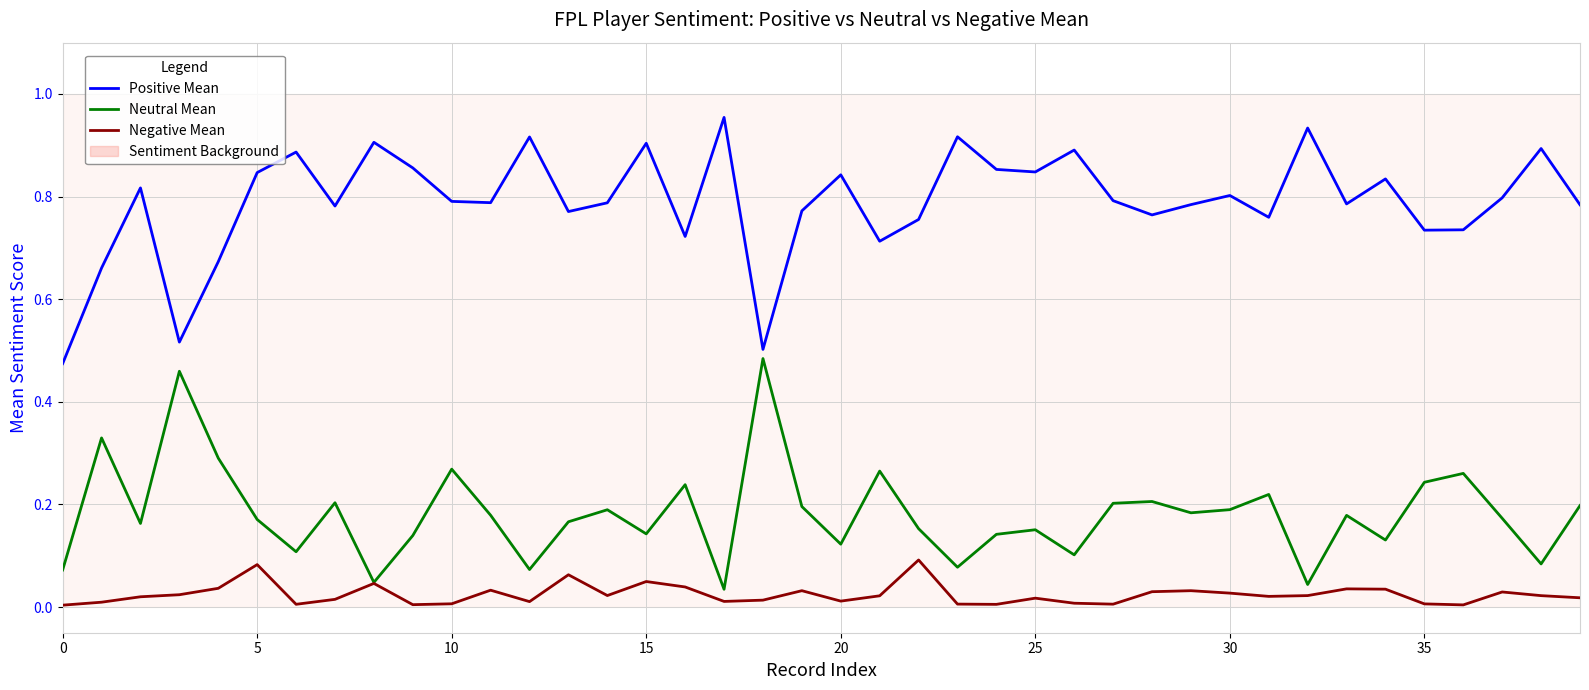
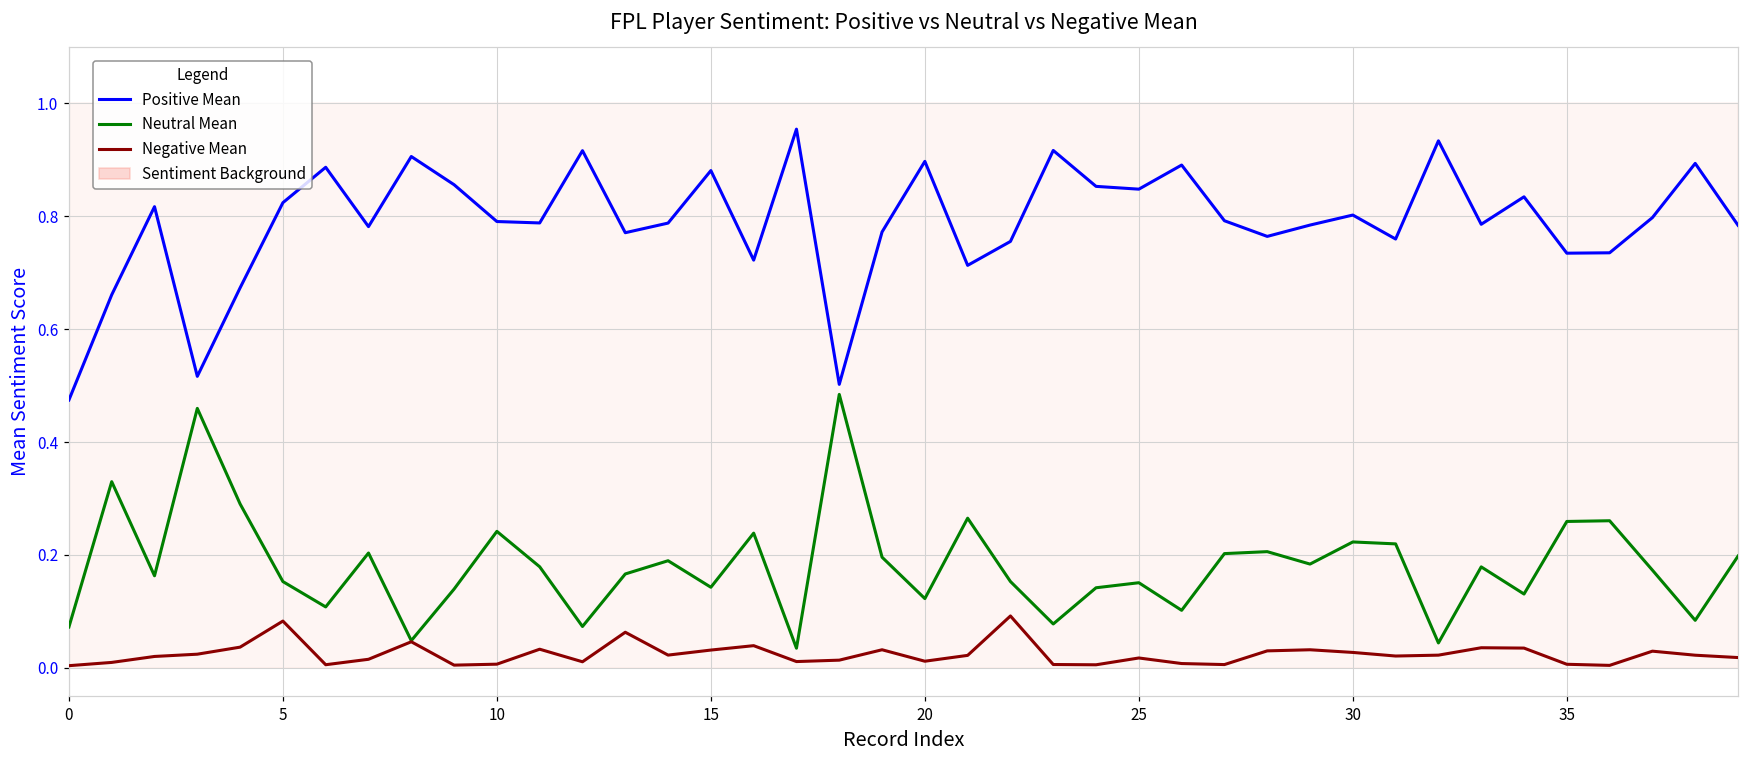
  {
    "Positive Mean": {
      "0": 0.47,
-     "5": 0.85,
+     "5": 0.82,
      "10": 0.79,
-     "15": 0.90,
-     "20": 0.84,
+     "15": 0.88,
+     "20": 0.90,
      "25": 0.85,
      "30": 0.80,
      "35": 0.73
    },
    "Neutral Mean": {
      "0": 0.07,
-     "5": 0.17,
-     "10": 0.27,
+     "5": 0.15,
+     "10": 0.24,
      "15": 0.14,
      "20": 0.12,
      "25": 0.15,
-     "30": 0.19,
-     "35": 0.24
+     "30": 0.22,
+     "35": 0.26
    },
    "Negative Mean": {
      "0": 0.00,
      "5": 0.08,
      "10": 0.01,
-     "15": 0.05,
+     "15": 0.03,
      "20": 0.01,
      "25": 0.02,
      "30": 0.03,
      "35": 0.01
    }
  }
